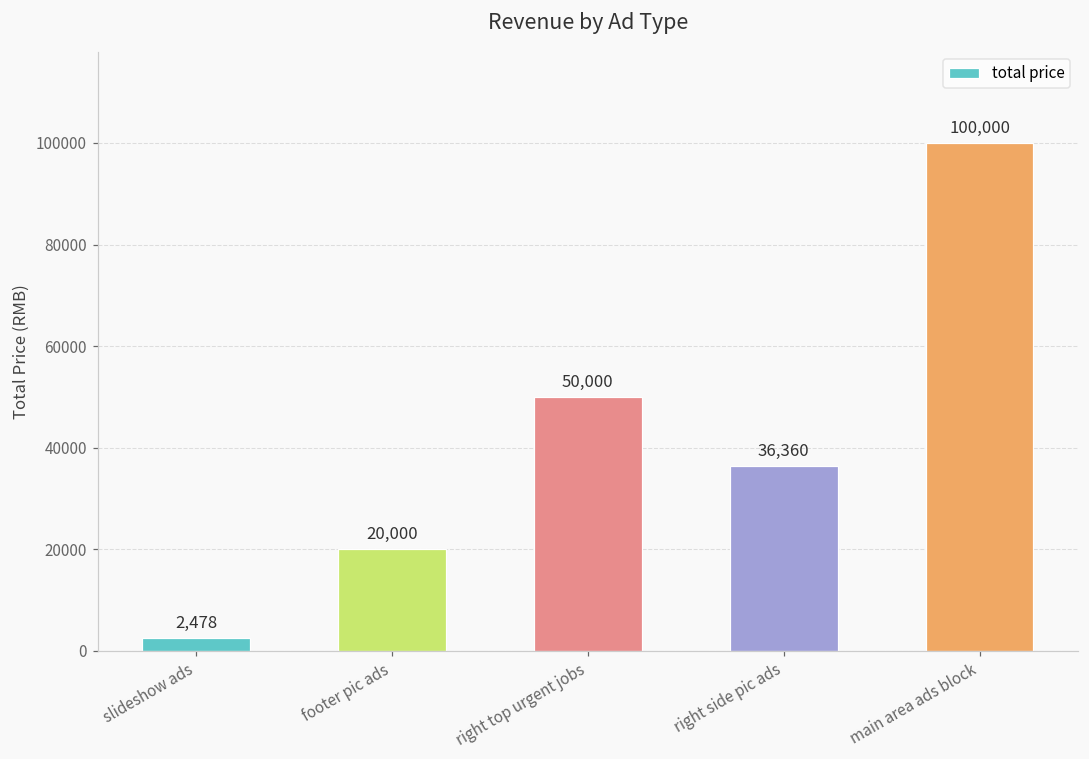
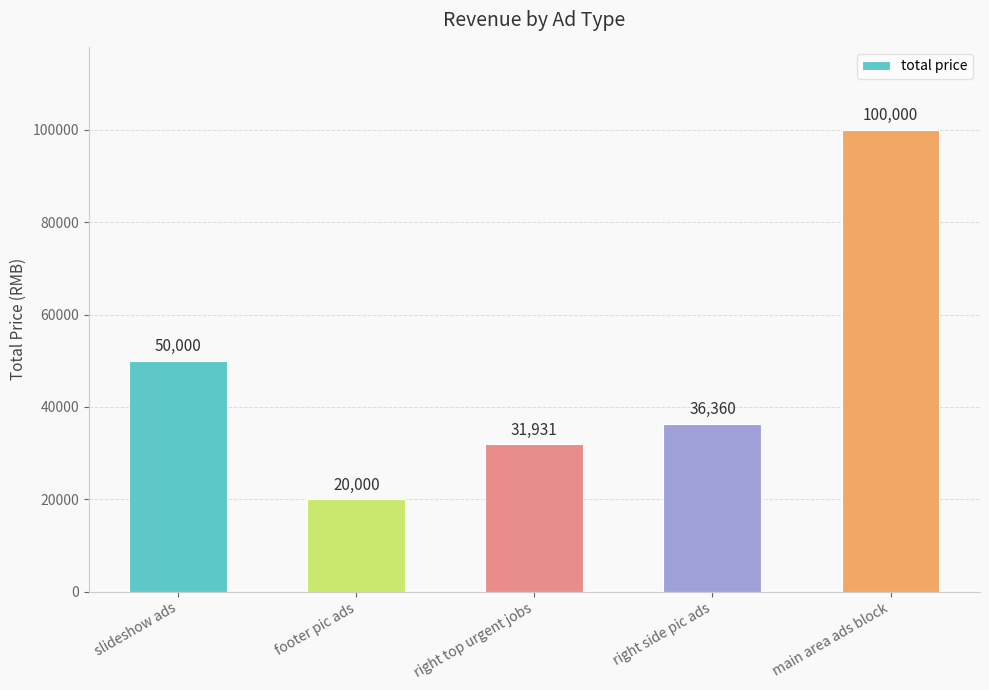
  {
-   "slideshow ads": "2,478",
+   "slideshow ads": "50,000",
    "footer pic ads": "20,000",
-   "right top urgent jobs": "50,000",
+   "right top urgent jobs": "31,931",
    "right side pic ads": "36,360",
    "main area ads block": "100,000"
  }
